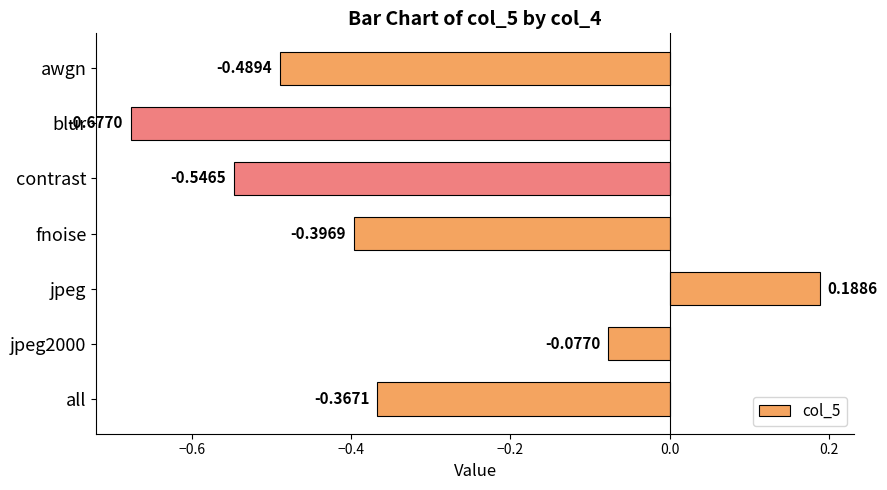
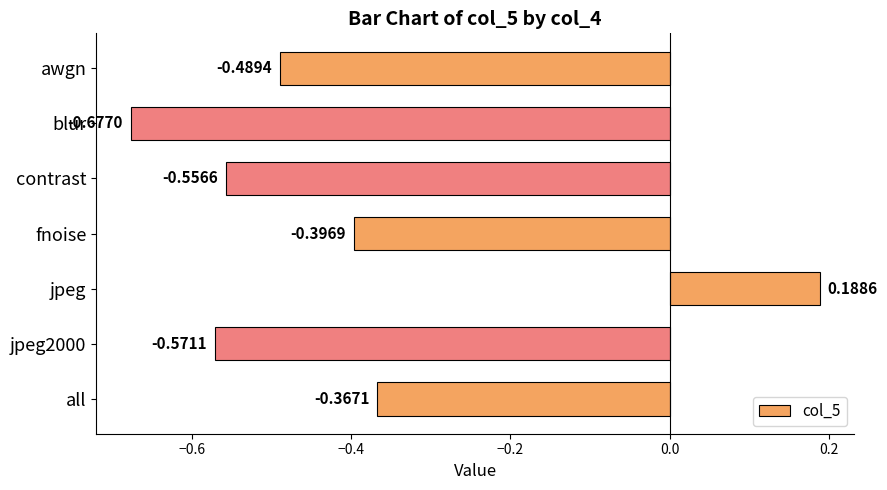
  {
    "awgn": -0.4894,
    "blur": -0.6770,
-   "contrast": -0.5465,
+   "contrast": -0.5566,
    "fnoise": -0.3969,
    "jpeg": 0.1886,
-   "jpeg2000": -0.0770,
+   "jpeg2000": -0.5711,
    "all": -0.3671
  }
